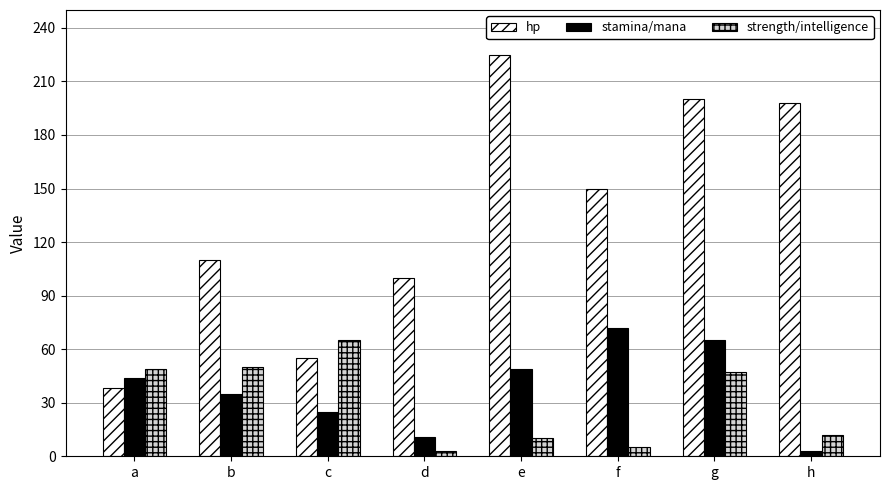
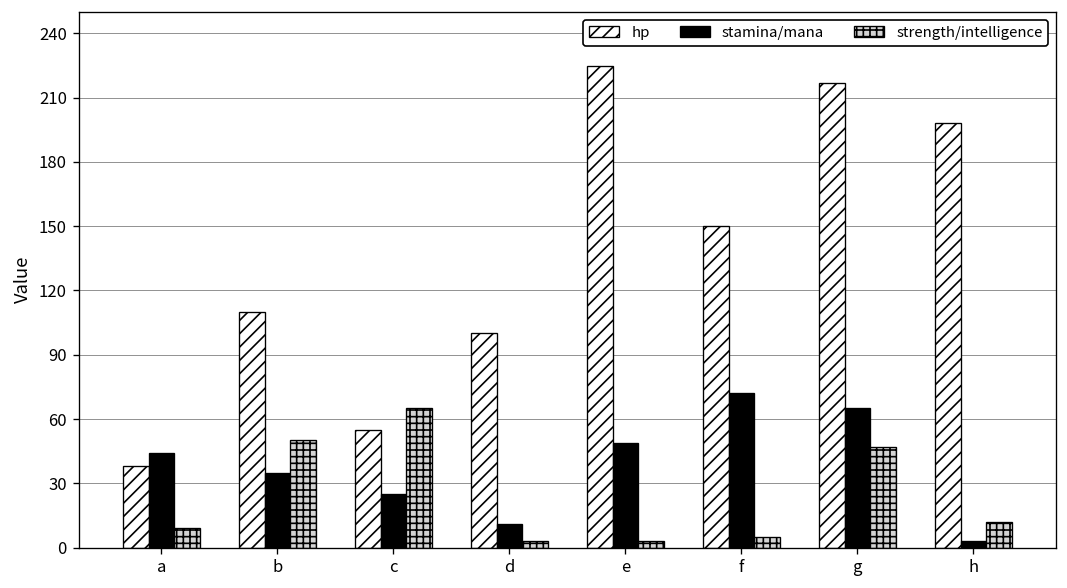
  {
    "hp": {
      "a": 38,
      "b": 110,
      "c": 55,
      "d": 100,
      "e": 225,
      "f": 150,
-     "g": 200,
+     "g": 217,
      "h": 198
    },
    "stamina/mana": {
      "a": 44,
      "b": 35,
      "c": 25,
      "d": 11,
      "e": 49,
      "f": 72,
      "g": 65,
      "h": 3
    },
    "strength/intelligence": {
-     "a": 49,
+     "a": 9,
      "b": 50,
      "c": 65,
      "d": 3,
-     "e": 10,
+     "e": 3,
      "f": 5,
      "g": 47,
      "h": 12
    }
  }
